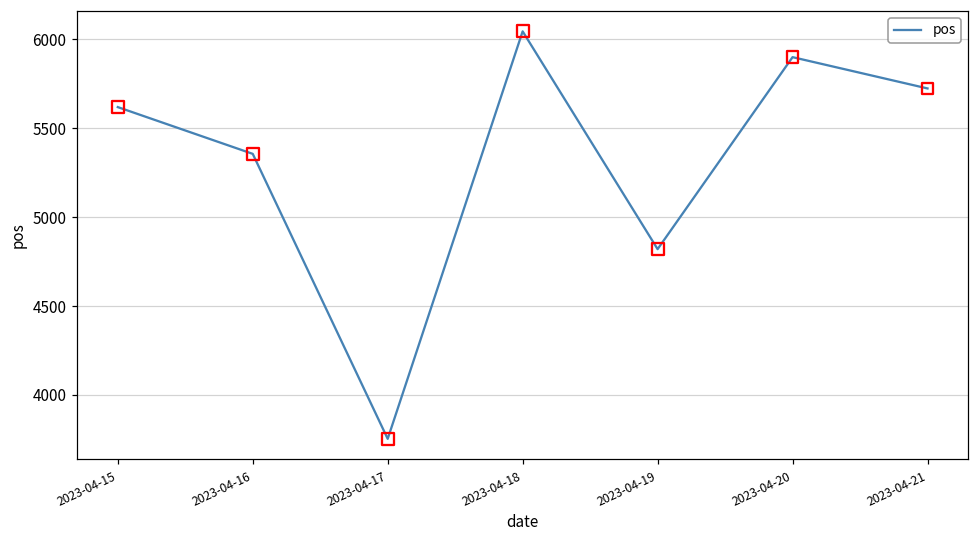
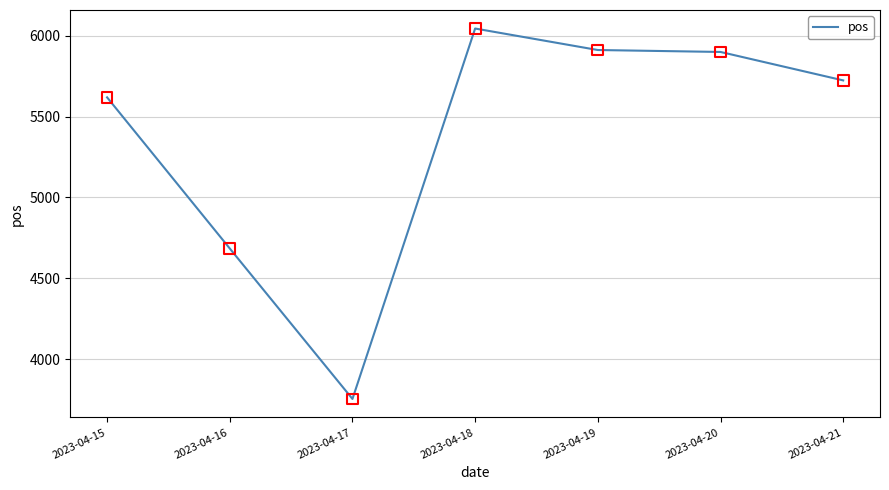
  {
    "2023-04-15": 5620,
-   "2023-04-16": 5360,
+   "2023-04-16": 4680,
    "2023-04-17": 3750,
    "2023-04-18": 6050,
-   "2023-04-19": 4820,
+   "2023-04-19": 5910,
    "2023-04-20": 5900,
    "2023-04-21": 5720
  }
